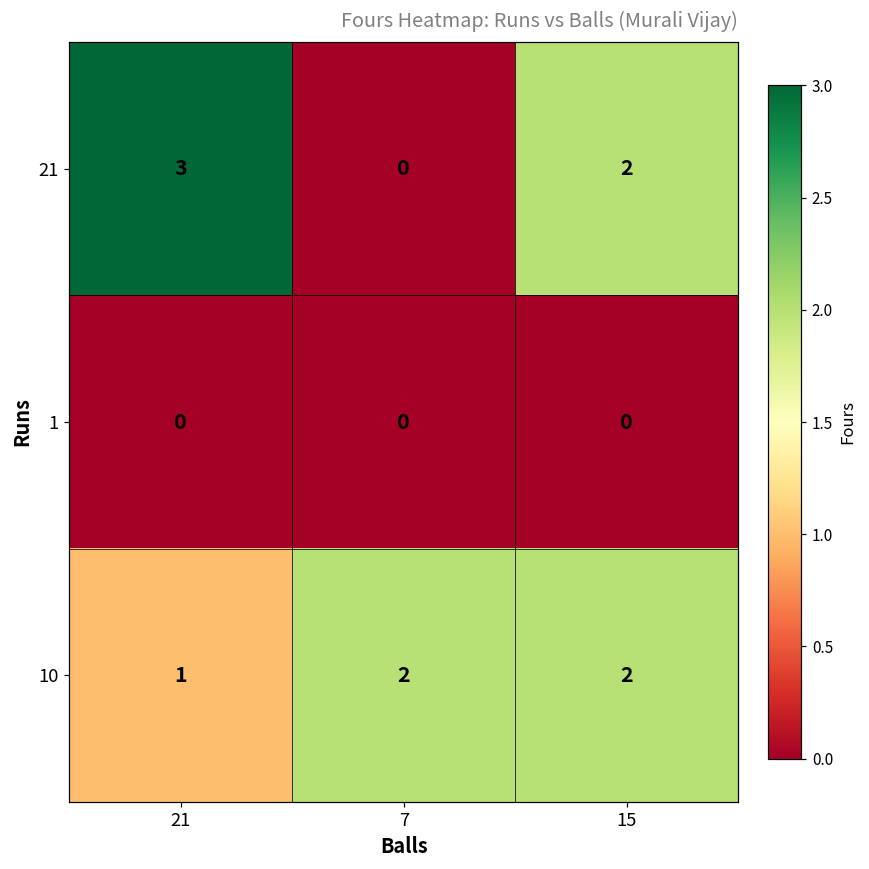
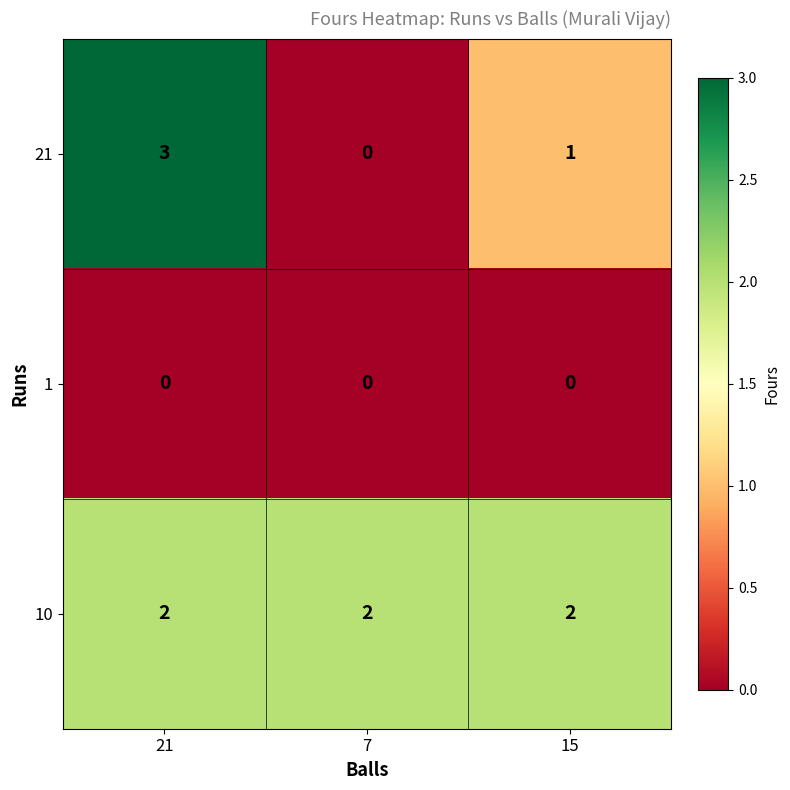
  {
    "21": {
      "21": 3,
      "7": 0,
-     "15": 2
+     "15": 1
    },
    "1": {
      "21": 0,
      "7": 0,
      "15": 0
    },
    "10": {
-     "21": 1,
+     "21": 2,
      "7": 2,
      "15": 2
    }
  }
